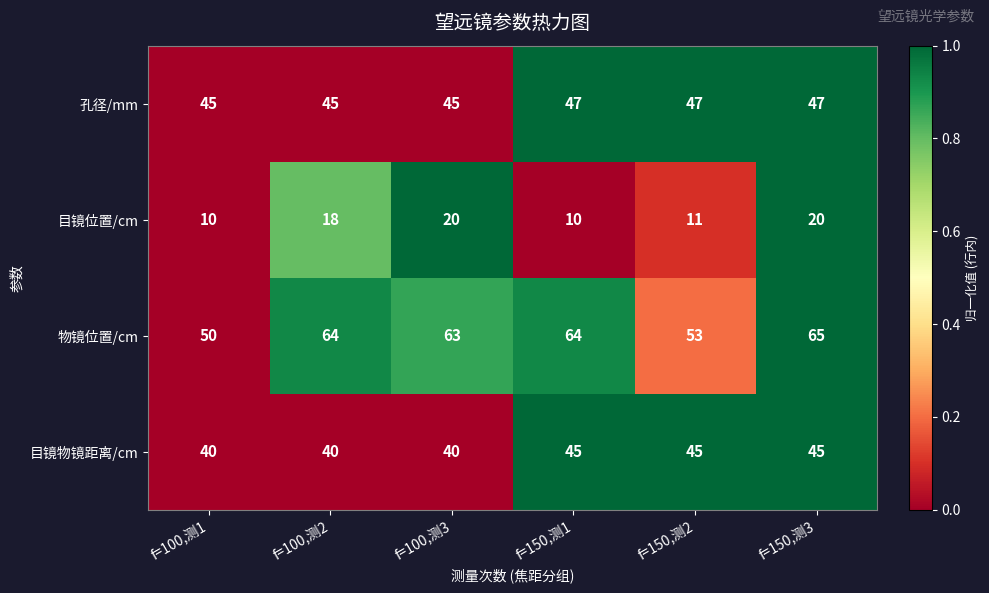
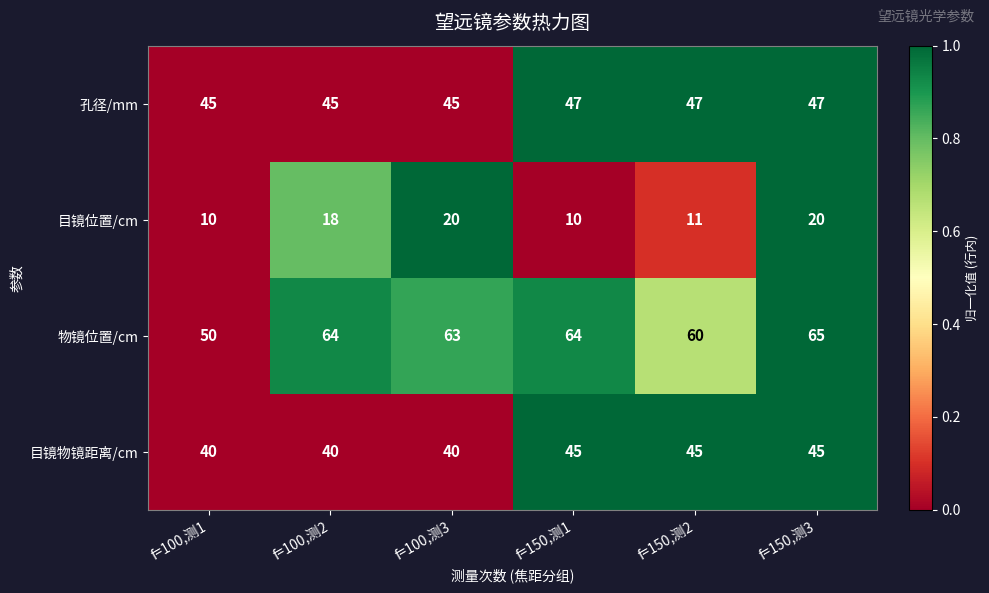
  {
    "孔径/mm": {
      "f=100,测1": 45,
      "f=100,测2": 45,
      "f=100,测3": 45,
      "f=150,测1": 47,
      "f=150,测2": 47,
      "f=150,测3": 47
    },
    "目镜位置/cm": {
      "f=100,测1": 10,
      "f=100,测2": 18,
      "f=100,测3": 20,
      "f=150,测1": 10,
      "f=150,测2": 11,
      "f=150,测3": 20
    },
    "物镜位置/cm": {
      "f=100,测1": 50,
      "f=100,测2": 64,
      "f=100,测3": 63,
      "f=150,测1": 64,
-     "f=150,测2": 53,
+     "f=150,测2": 60,
      "f=150,测3": 65
    },
    "目镜物镜距离/cm": {
      "f=100,测1": 40,
      "f=100,测2": 40,
      "f=100,测3": 40,
      "f=150,测1": 45,
      "f=150,测2": 45,
      "f=150,测3": 45
    }
  }
